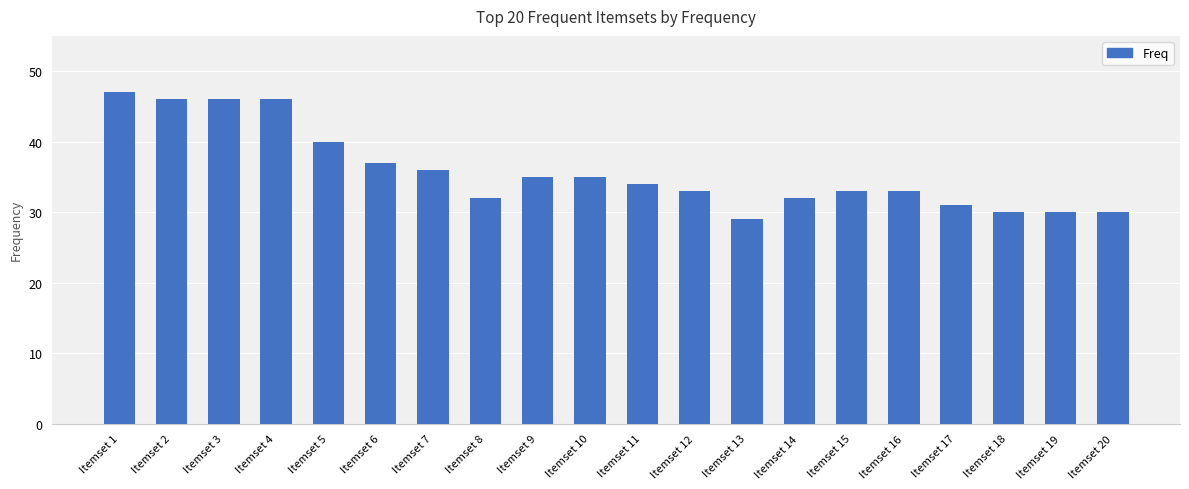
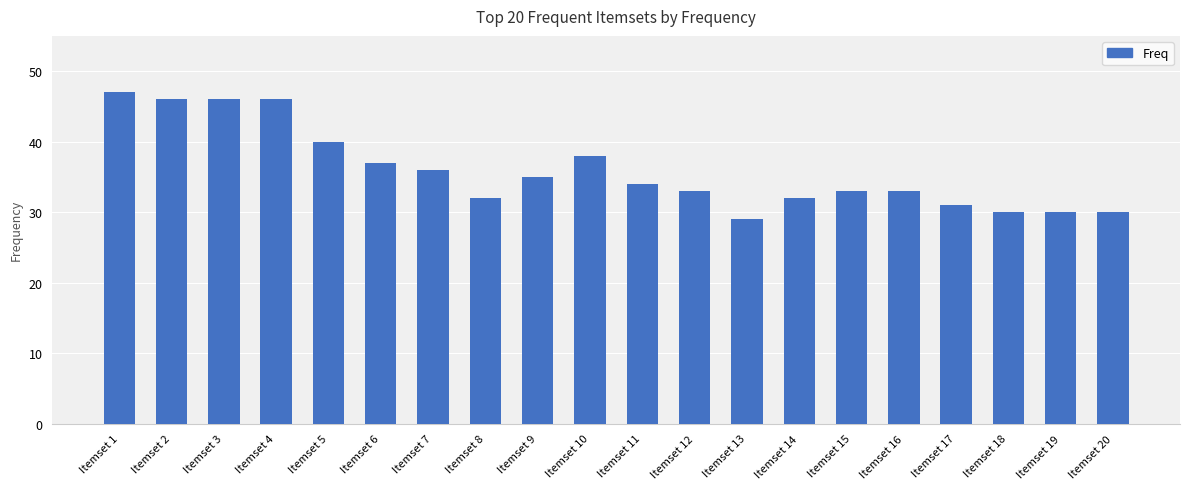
  {
    "Itemset 1": 47,
    "Itemset 2": 46,
    "Itemset 3": 46,
    "Itemset 4": 46,
    "Itemset 5": 40,
    "Itemset 6": 37,
    "Itemset 7": 36,
    "Itemset 8": 32,
    "Itemset 9": 35,
-   "Itemset 10": 35,
+   "Itemset 10": 38,
    "Itemset 11": 34,
    "Itemset 12": 33,
    "Itemset 13": 29,
    "Itemset 14": 32,
    "Itemset 15": 33,
    "Itemset 16": 33,
    "Itemset 17": 31,
    "Itemset 18": 30,
    "Itemset 19": 30,
    "Itemset 20": 30
  }
